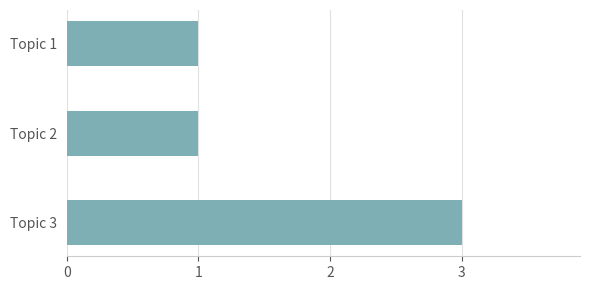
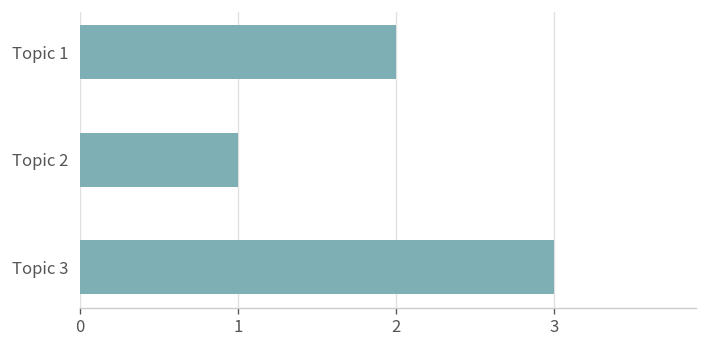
  {
-   "Topic 1": 1,
+   "Topic 1": 2,
    "Topic 2": 1,
    "Topic 3": 3
  }
